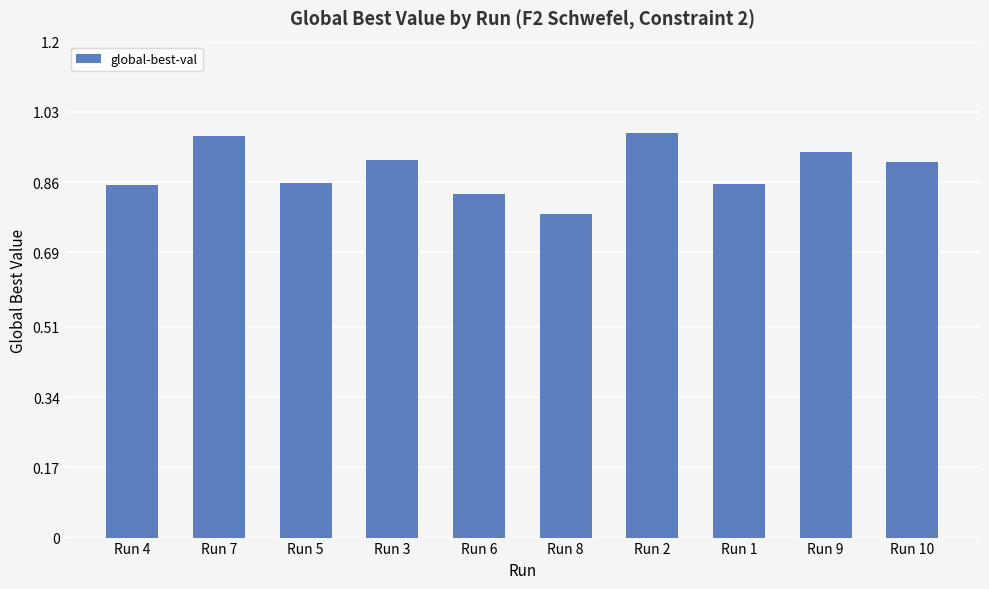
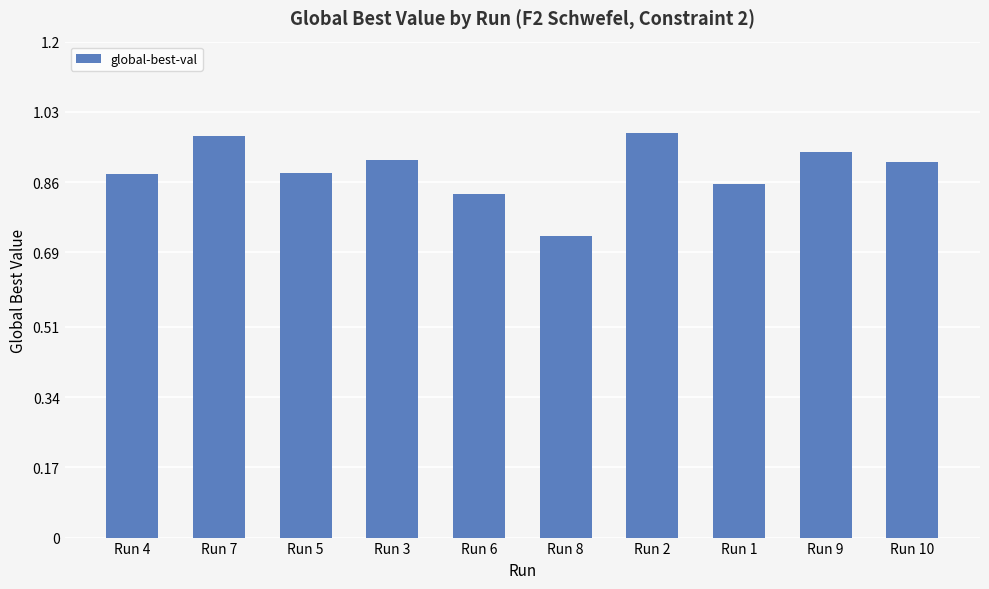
  {
-   "Run 4": 0.85,
+   "Run 4": 0.88,
    "Run 7": 0.97,
-   "Run 5": 0.86,
+   "Run 5": 0.88,
    "Run 3": 0.91,
    "Run 6": 0.83,
-   "Run 8": 0.78,
+   "Run 8": 0.73,
    "Run 2": 0.98,
    "Run 1": 0.86,
    "Run 9": 0.93,
    "Run 10": 0.91
  }
